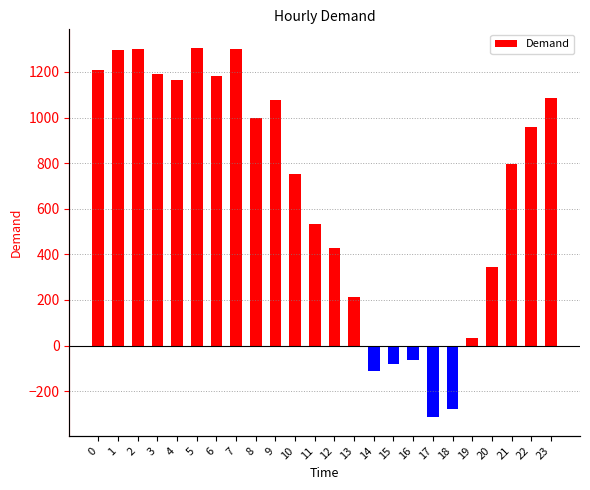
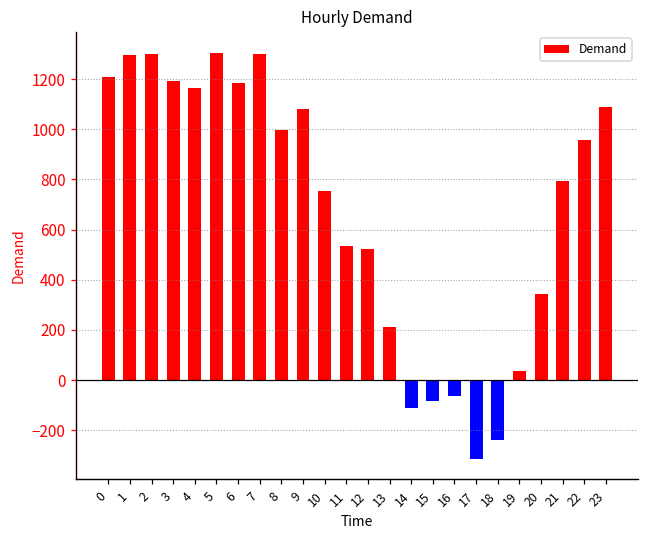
  {
    "0": 1210,
    "1": 1300,
    "2": 1300,
    "3": 1190,
    "4": 1170,
    "5": 1310,
    "6": 1180,
    "7": 1300,
    "8": 1000,
    "9": 1080,
    "10": 750,
    "11": 530,
-   "12": 430,
+   "12": 520,
    "13": 210,
    "14": -110,
    "15": -80,
    "16": -60,
    "17": -320,
-   "18": -280,
+   "18": -240,
    "19": 40,
    "20": 340,
    "21": 800,
    "22": 960,
    "23": 1090
  }
